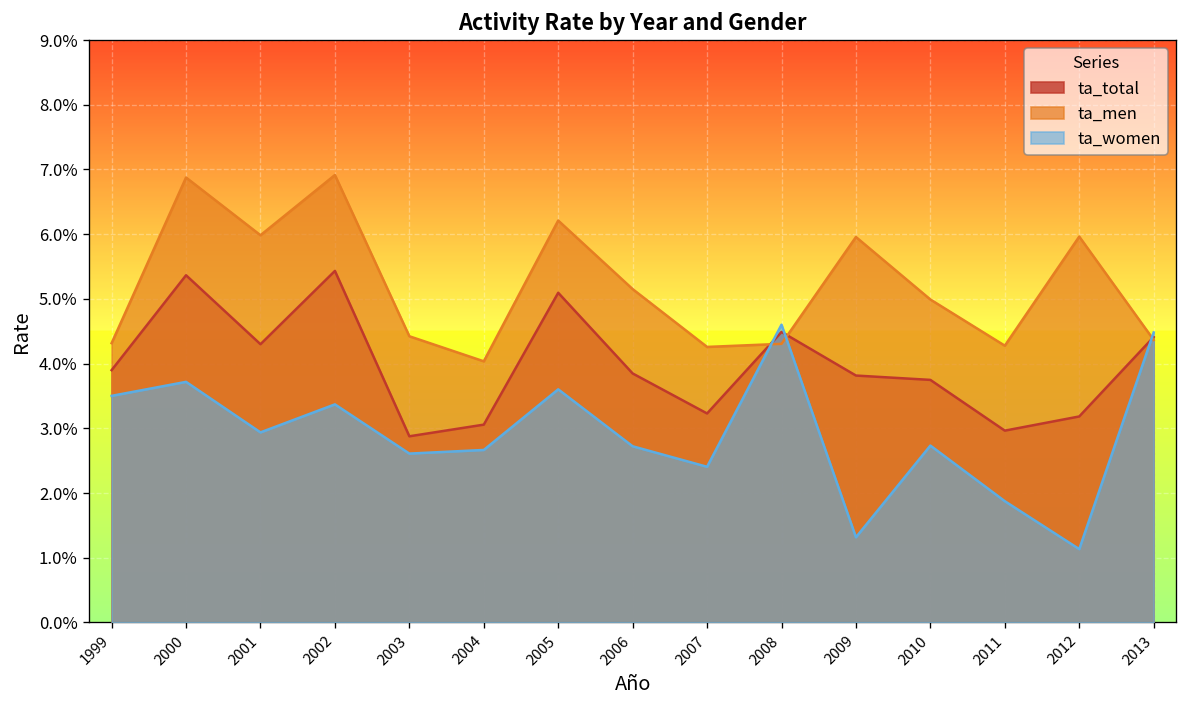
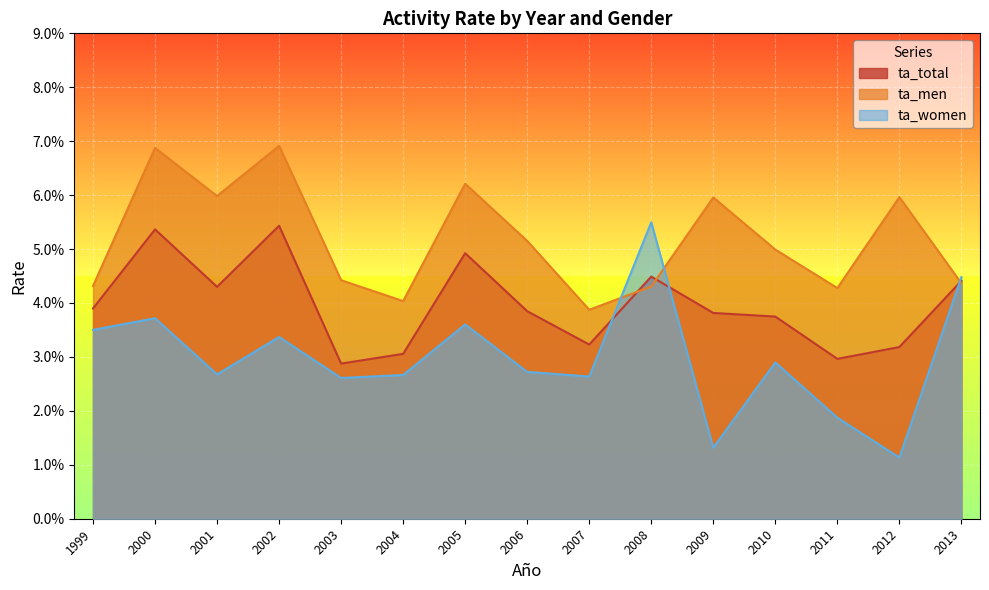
  {
    "ta_total": {
      "1999": "3.9%",
      "2000": "5.4%",
      "2001": "4.3%",
      "2002": "5.4%",
      "2003": "2.9%",
      "2004": "3.1%",
-     "2005": "5.1%",
+     "2005": "4.9%",
      "2006": "3.8%",
      "2007": "3.2%",
      "2008": "4.5%",
      "2009": "3.8%",
      "2010": "3.7%",
      "2011": "3.0%",
      "2012": "3.2%"
    },
    "ta_men": {
      "1999": "4.3%",
      "2000": "6.9%",
      "2001": "6.0%",
      "2002": "6.9%",
      "2003": "4.4%",
      "2004": "4.0%",
      "2005": "6.2%",
      "2006": "5.2%",
-     "2007": "4.3%",
+     "2007": "3.9%",
      "2008": "4.3%",
      "2009": "6.0%",
      "2010": "5.0%",
      "2011": "4.3%",
      "2012": "6.0%"
    },
    "ta_women": {
      "1999": "3.5%",
      "2000": "3.7%",
-     "2001": "2.9%",
+     "2001": "2.7%",
      "2002": "3.4%",
      "2003": "2.6%",
      "2004": "2.7%",
      "2005": "3.6%",
      "2006": "2.7%",
-     "2007": "2.4%",
-     "2008": "4.6%",
+     "2007": "2.6%",
+     "2008": "5.5%",
      "2009": "1.3%",
-     "2010": "2.7%",
+     "2010": "2.9%",
      "2011": "1.9%",
      "2012": "1.1%",
      "2013": "4.5%"
    }
  }
